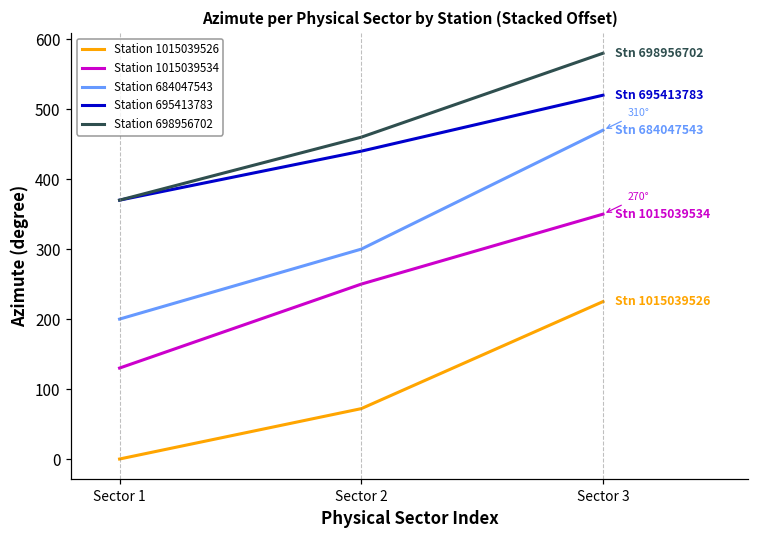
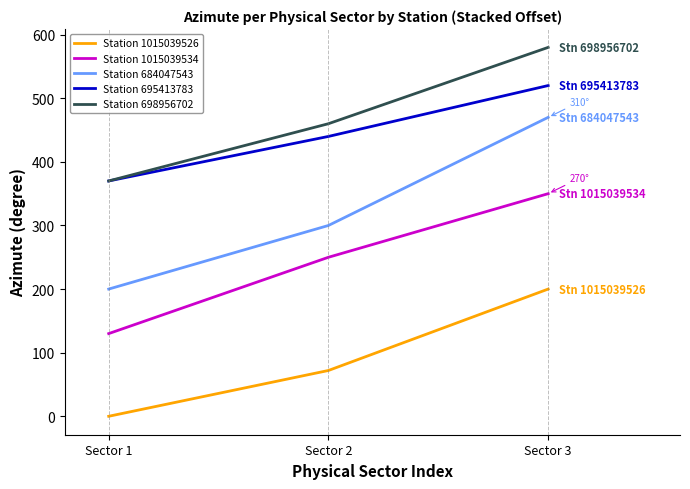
  {
    "Station 1015039526": {
      "Sector 1": 0,
      "Sector 2": 70,
-     "Sector 3": 230
+     "Sector 3": 200
    },
    "Station 1015039534": {
      "Sector 1": 130,
      "Sector 2": 250
    },
    "Station 684047543": {
      "Sector 1": 200,
      "Sector 2": 300
    },
    "Station 695413783": {
      "Sector 2": 440
    },
    "Station 698956702": {
      "Sector 2": 460
    }
  }
